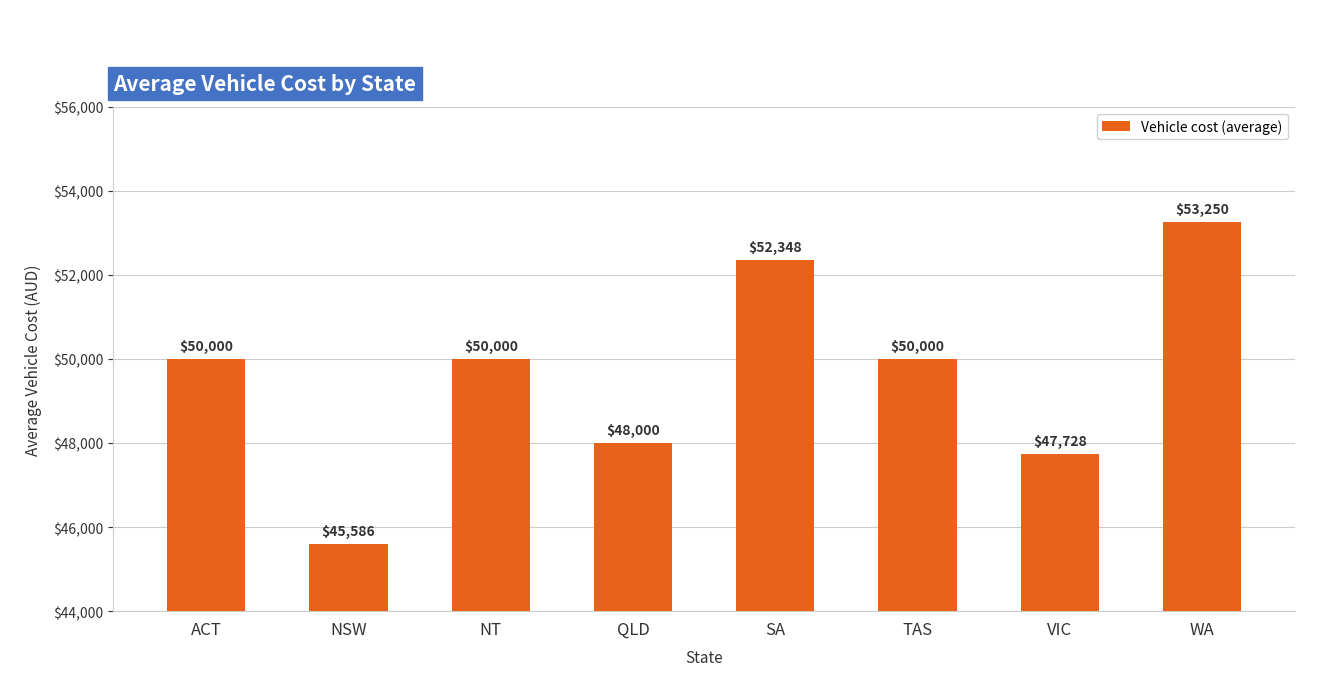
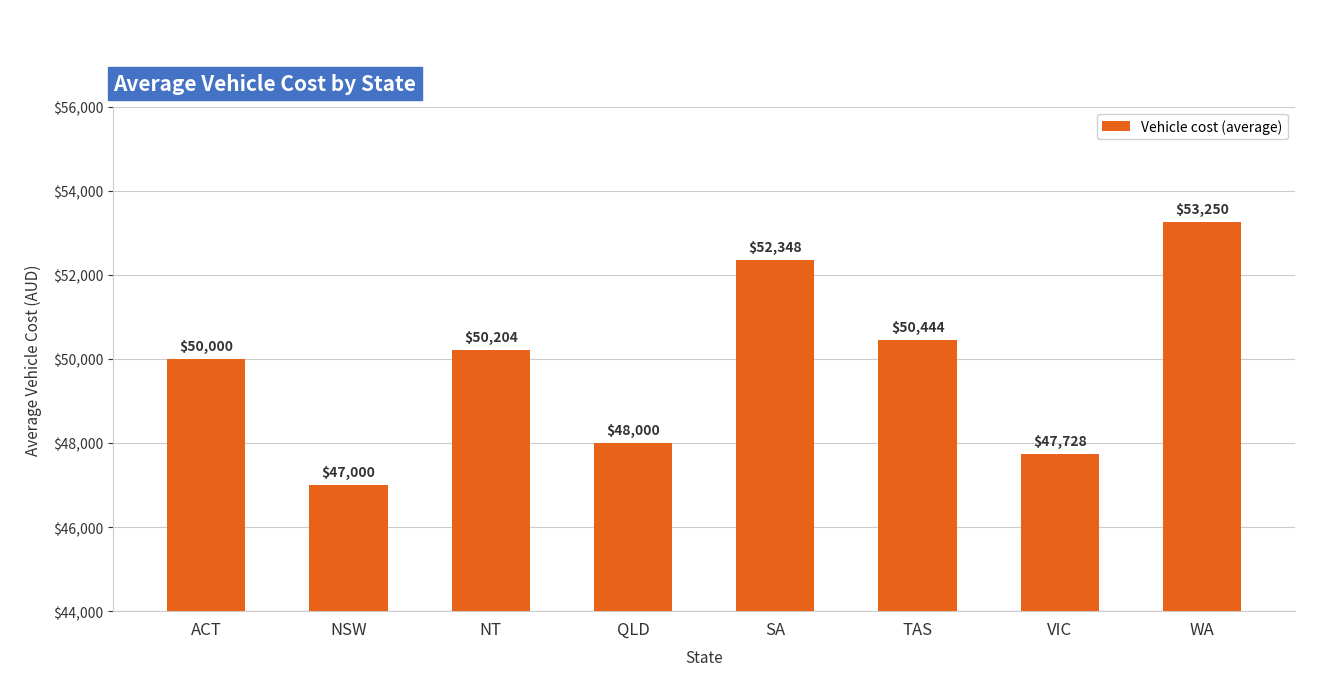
  {
    "ACT": "$50,000",
-   "NSW": "$45,586",
-   "NT": "$50,000",
+   "NSW": "$47,000",
+   "NT": "$50,204",
    "QLD": "$48,000",
    "SA": "$52,348",
-   "TAS": "$50,000",
+   "TAS": "$50,444",
    "VIC": "$47,728",
    "WA": "$53,250"
  }
